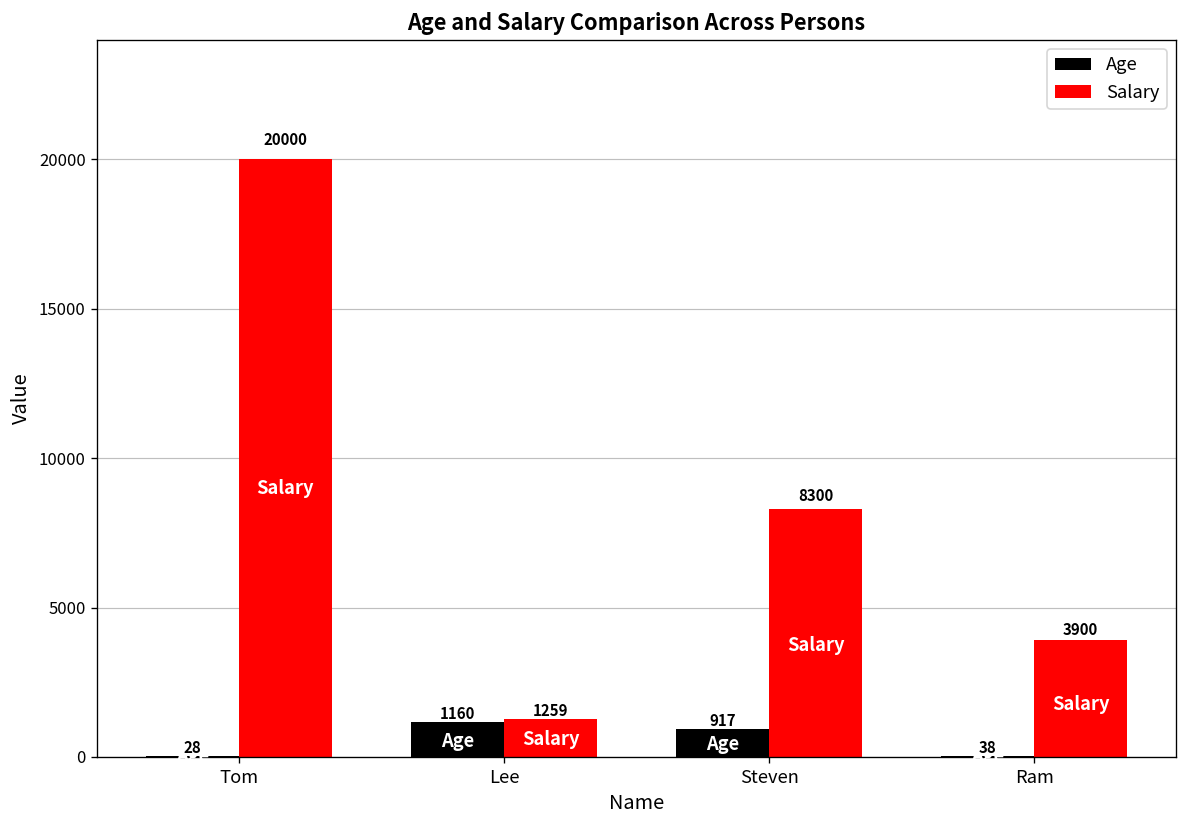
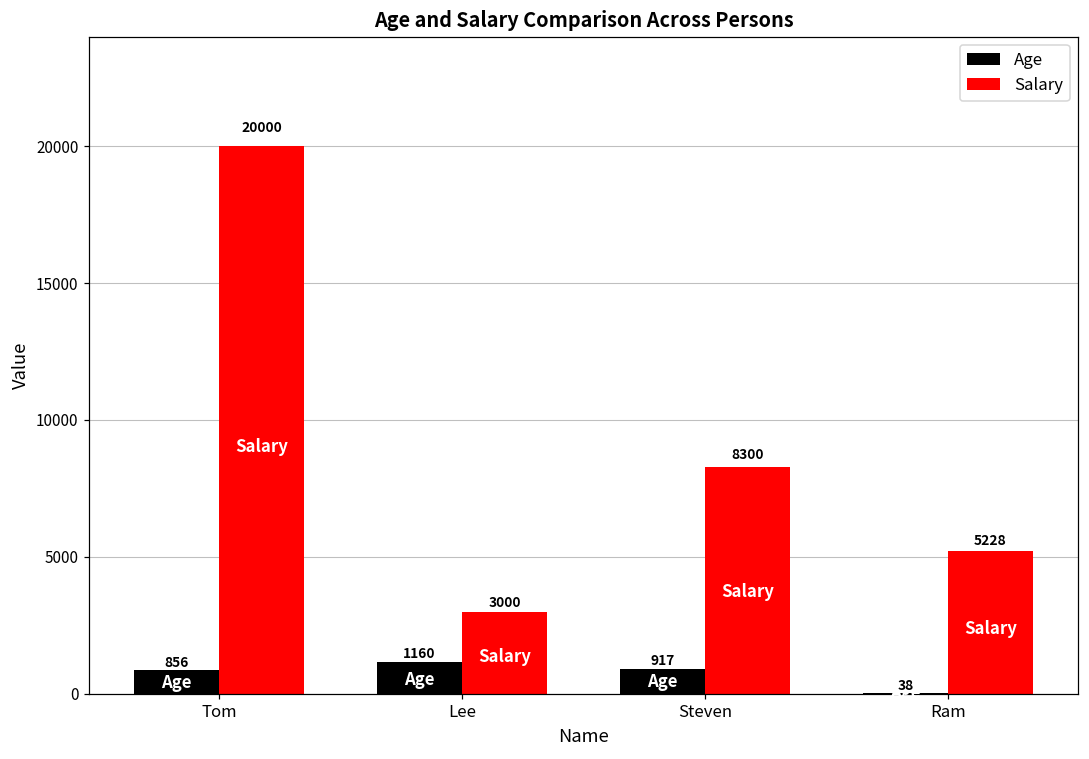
  {
    "Age": {
-     "Tom": 28,
+     "Tom": 856,
      "Lee": 1160,
      "Steven": 917,
      "Ram": 38
    },
    "Salary": {
      "Tom": 20000,
-     "Lee": 1259,
+     "Lee": 3000,
      "Steven": 8300,
-     "Ram": 3900
+     "Ram": 5228
    }
  }
